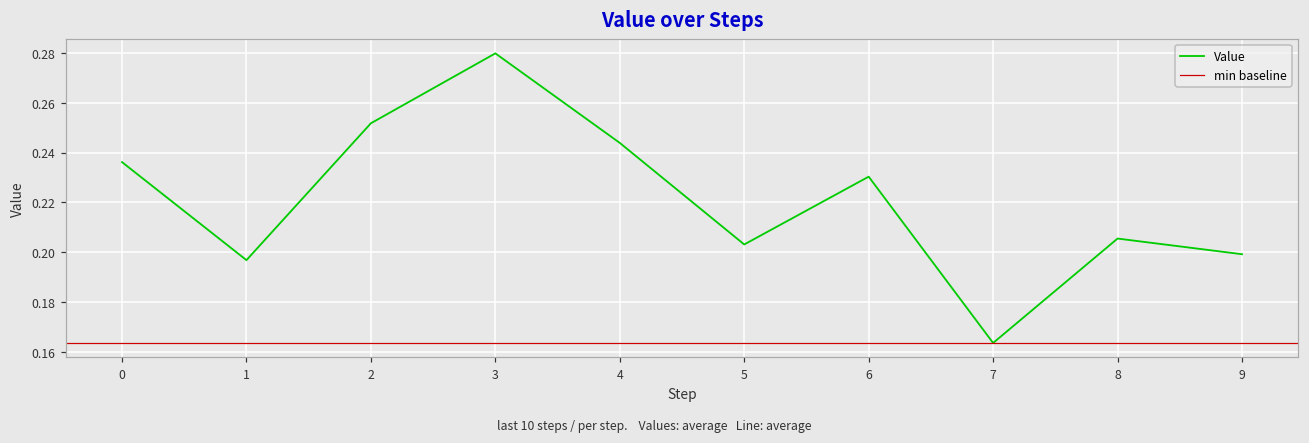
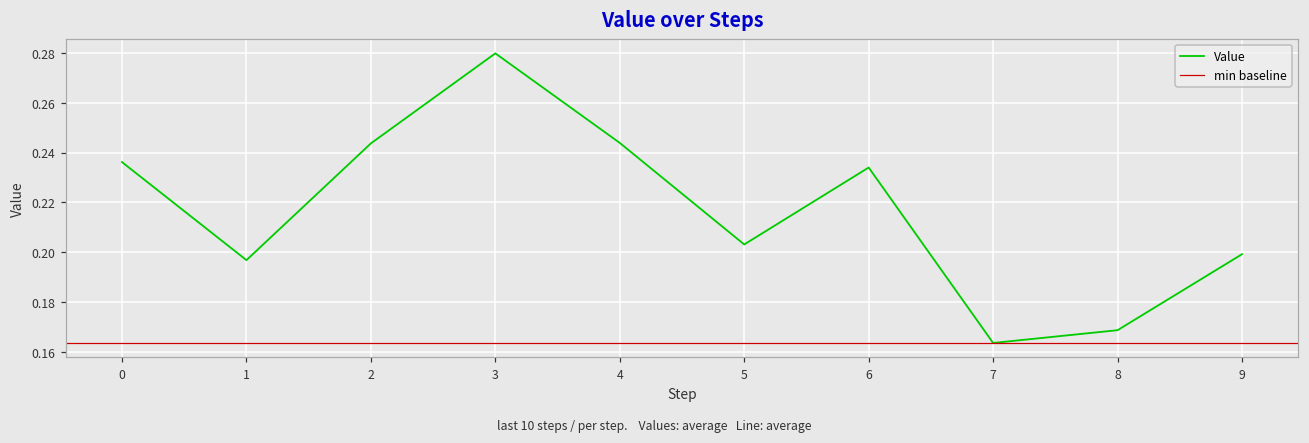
  {
    "0": 0.236,
    "1": 0.197,
-   "2": 0.252,
+   "2": 0.244,
    "3": 0.280,
    "4": 0.244,
    "5": 0.203,
-   "6": 0.230,
+   "6": 0.234,
    "7": 0.164,
-   "8": 0.206,
+   "8": 0.169,
    "9": 0.199
  }
